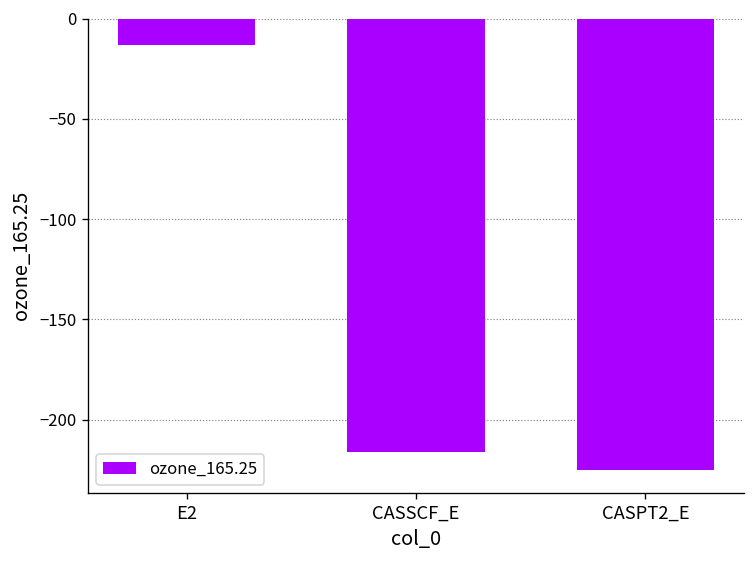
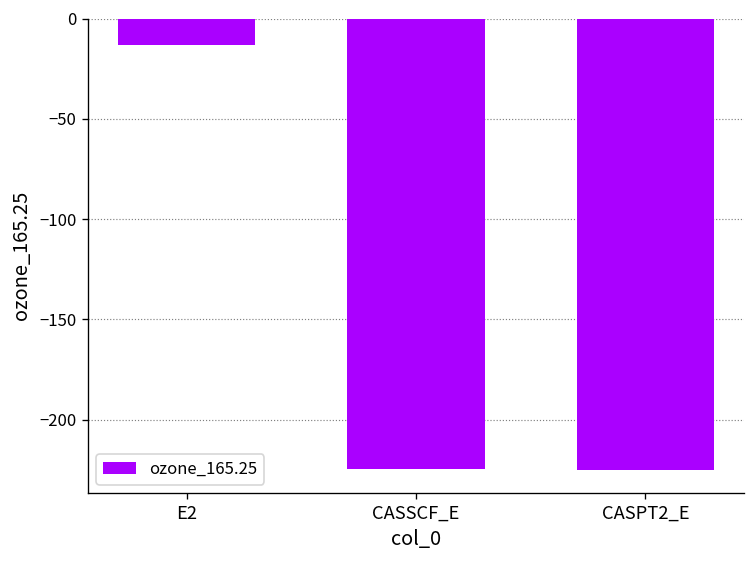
  {
    "E2": -13,
-   "CASSCF_E": -216,
+   "CASSCF_E": -224,
    "CASPT2_E": -225
  }
